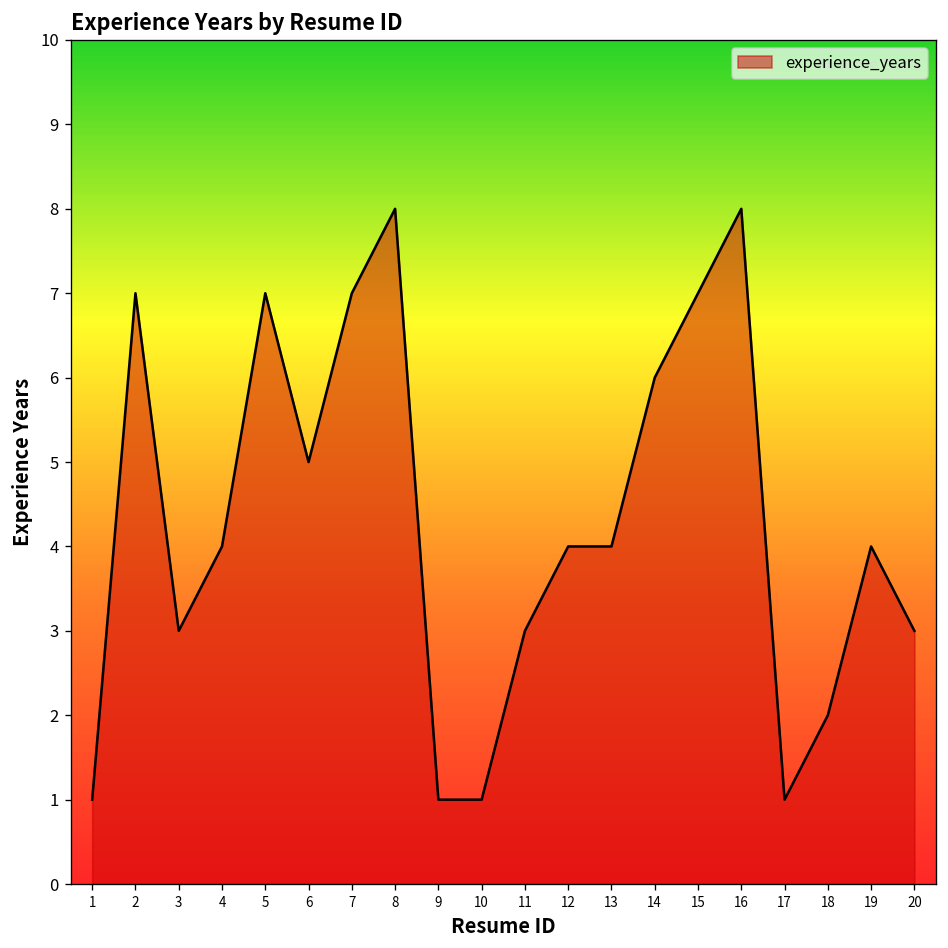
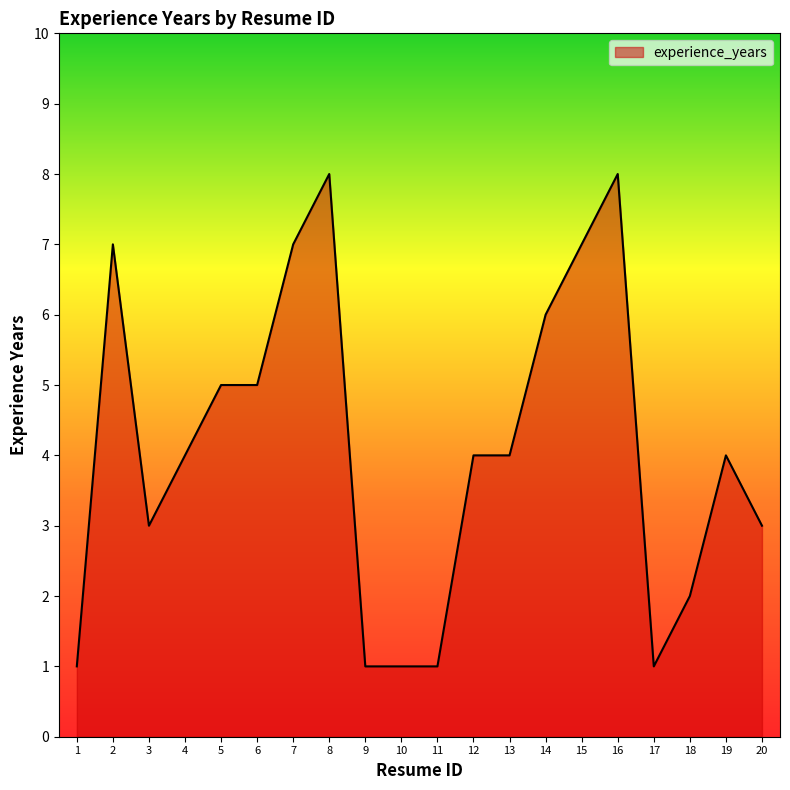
  {
    "1": 1,
    "2": 7,
    "3": 3,
    "4": 4,
-   "5": 7,
+   "5": 5,
    "6": 5,
    "7": 7,
    "8": 8,
    "9": 1,
    "10": 1,
-   "11": 3,
+   "11": 1,
    "12": 4,
    "13": 4,
    "14": 6,
    "15": 7,
    "16": 8,
    "17": 1,
    "18": 2,
    "19": 4,
    "20": 3
  }
